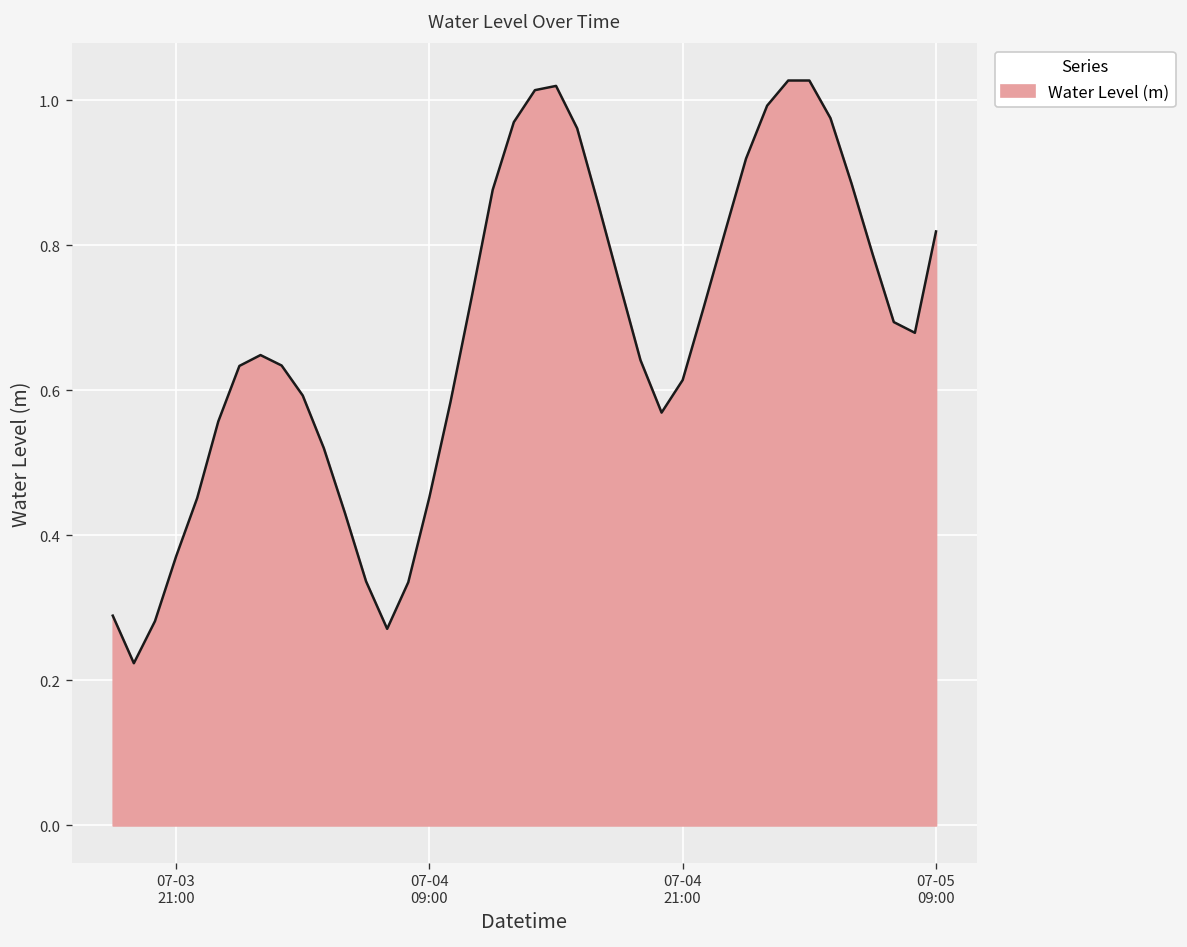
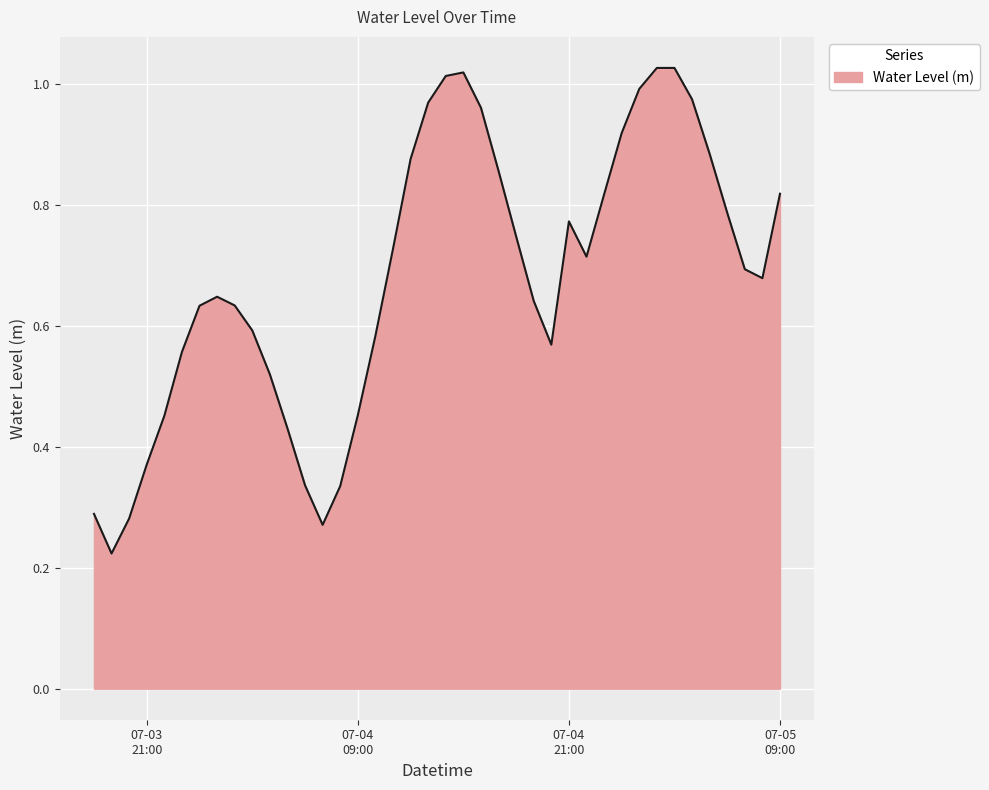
  {
    "07-03 21:00": 0.37,
    "07-04 09:00": 0.45,
-   "07-04 21:00": 0.61,
+   "07-04 21:00": 0.77,
    "07-05 09:00": 0.82
  }
